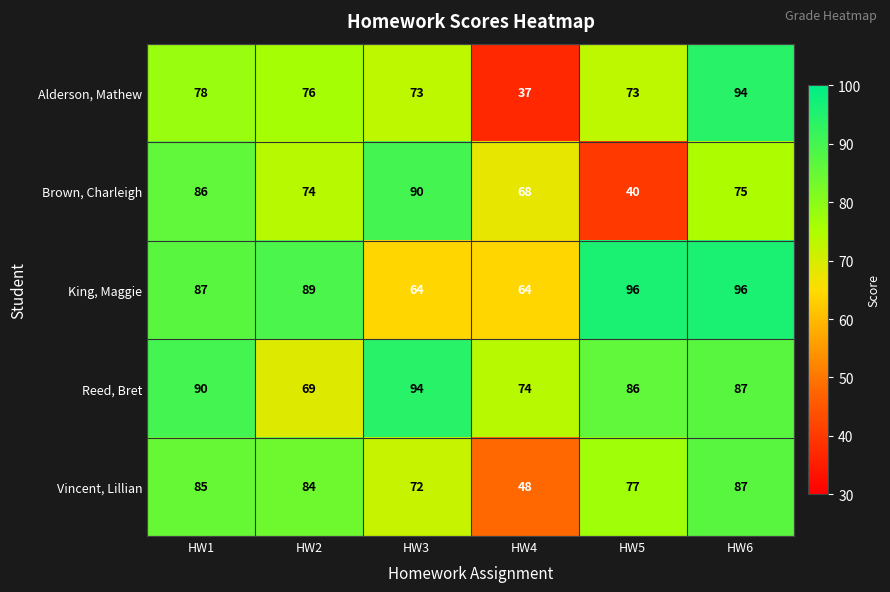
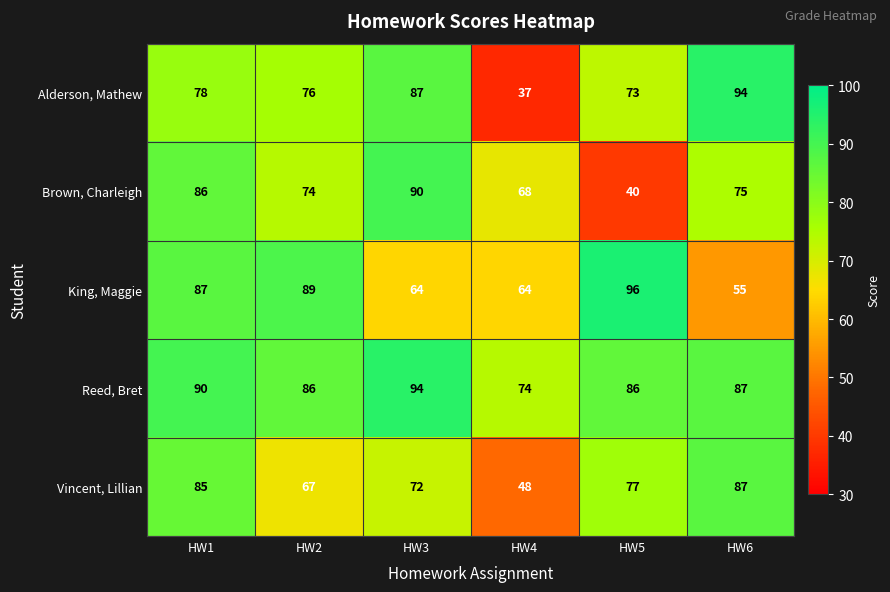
  {
    "Alderson, Mathew": {
      "HW1": 78,
      "HW2": 76,
-     "HW3": 73,
+     "HW3": 87,
      "HW4": 37,
      "HW5": 73,
      "HW6": 94
    },
    "Brown, Charleigh": {
      "HW1": 86,
      "HW2": 74,
      "HW3": 90,
      "HW4": 68,
      "HW5": 40,
      "HW6": 75
    },
    "King, Maggie": {
      "HW1": 87,
      "HW2": 89,
      "HW3": 64,
      "HW4": 64,
      "HW5": 96,
-     "HW6": 96
+     "HW6": 55
    },
    "Reed, Bret": {
      "HW1": 90,
-     "HW2": 69,
+     "HW2": 86,
      "HW3": 94,
      "HW4": 74,
      "HW5": 86,
      "HW6": 87
    },
    "Vincent, Lillian": {
      "HW1": 85,
-     "HW2": 84,
+     "HW2": 67,
      "HW3": 72,
      "HW4": 48,
      "HW5": 77,
      "HW6": 87
    }
  }
